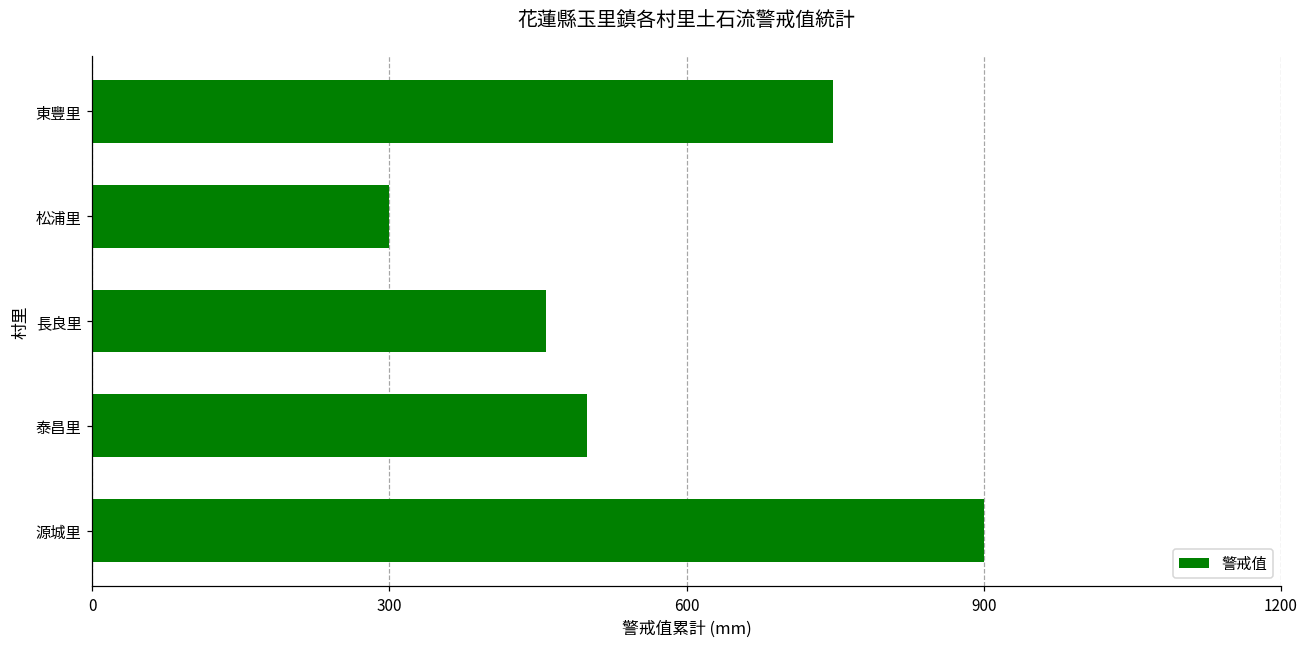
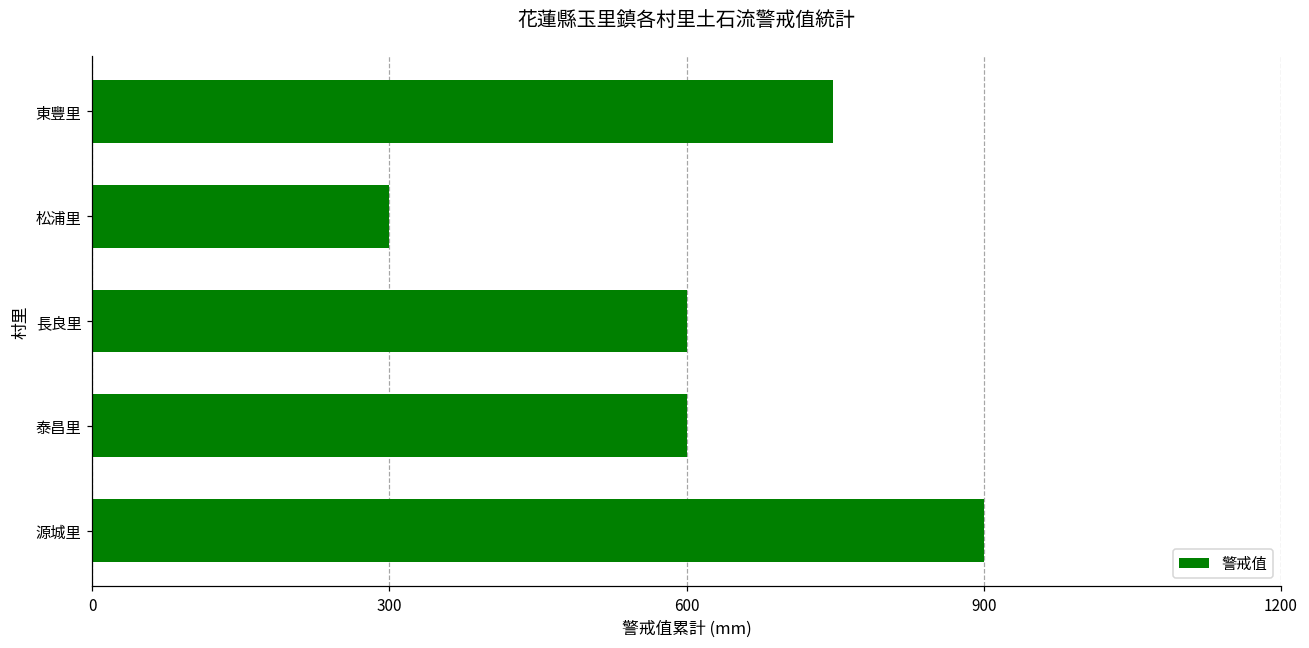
  {
    "東豐里": 750,
    "松浦里": 300,
-   "長良里": 460,
-   "泰昌里": 500,
+   "長良里": 600,
+   "泰昌里": 600,
    "源城里": 900
  }
